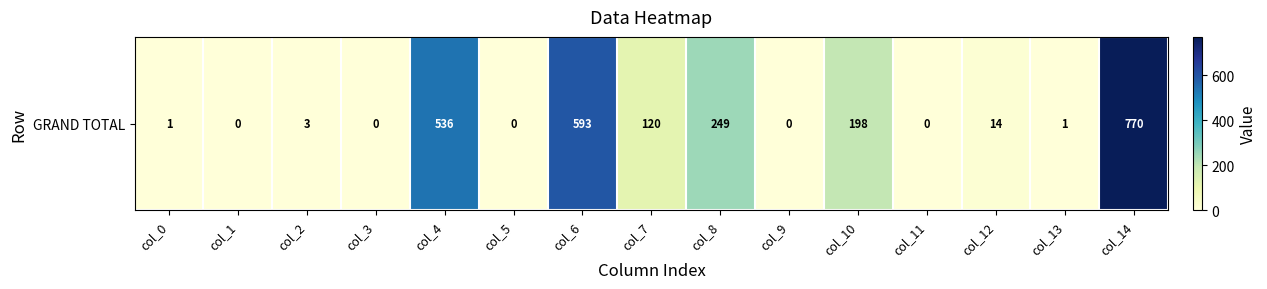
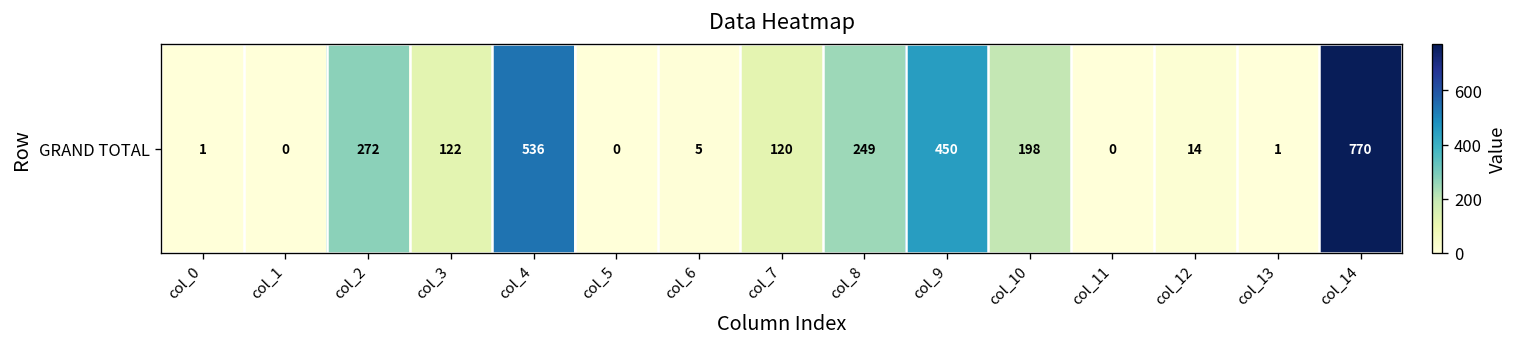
  {
    "GRAND TOTAL": {
      "col_0": 1,
      "col_1": 0,
-     "col_2": 3,
-     "col_3": 0,
+     "col_2": 272,
+     "col_3": 122,
      "col_4": 536,
      "col_5": 0,
-     "col_6": 593,
+     "col_6": 5,
      "col_7": 120,
      "col_8": 249,
-     "col_9": 0,
+     "col_9": 450,
      "col_10": 198,
      "col_11": 0,
      "col_12": 14,
      "col_13": 1,
      "col_14": 770
    }
  }
